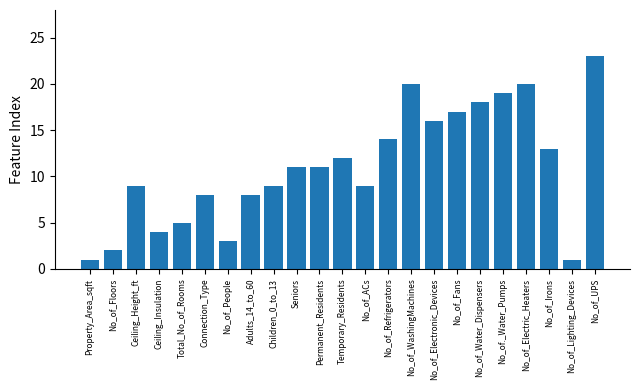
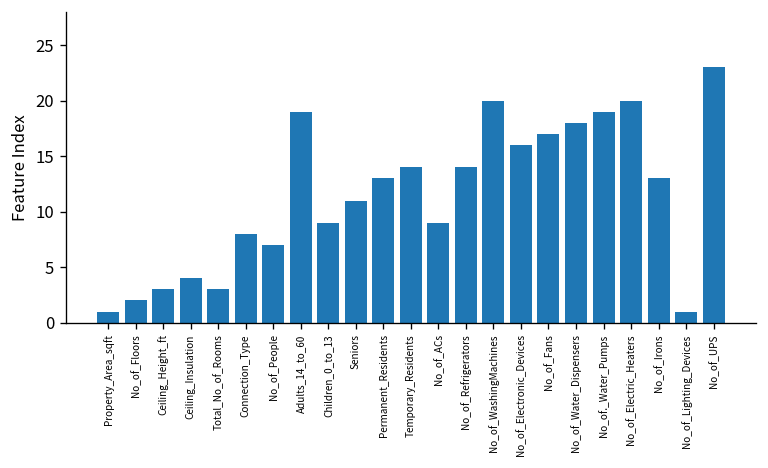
  {
    "Property_Area_sqft": 1,
    "No_of_Floors": 2,
-   "Ceiling_Height_ft": 9,
+   "Ceiling_Height_ft": 3,
    "Ceiling_Insulation": 4,
-   "Total_No_of_Rooms": 5,
+   "Total_No_of_Rooms": 3,
    "Connection_Type": 8,
-   "No_of_People": 3,
-   "Adults_14_to_60": 8,
+   "No_of_People": 7,
+   "Adults_14_to_60": 19,
    "Children_0_to_13": 9,
    "Seniors": 11,
-   "Permanent_Residents": 11,
-   "Temporary_Residents": 12,
+   "Permanent_Residents": 13,
+   "Temporary_Residents": 14,
    "No_of_ACs": 9,
    "No_of_Refrigerators": 14,
    "No_of_WashingMachines": 20,
    "No_of_Electronic_Devices": 16,
    "No_of_Fans": 17,
    "No_of_Water_Dispensers": 18,
    "No_of._Water_Pumps": 19,
    "No_of_Electric_Heaters": 20,
    "No_of_Irons": 13,
    "No_of_Lighting_Devices": 1,
    "No_of_UPS": 23
  }
